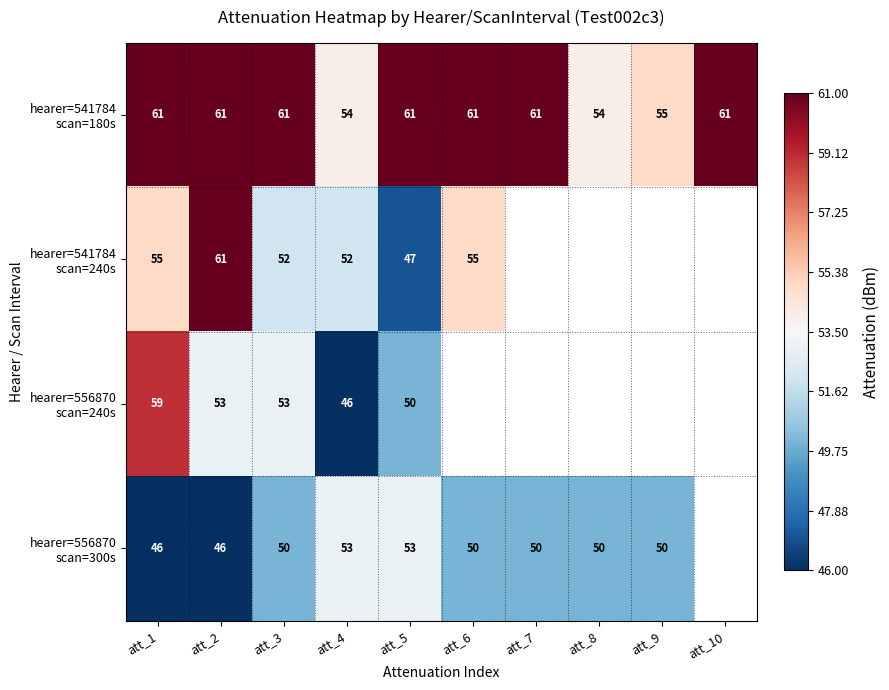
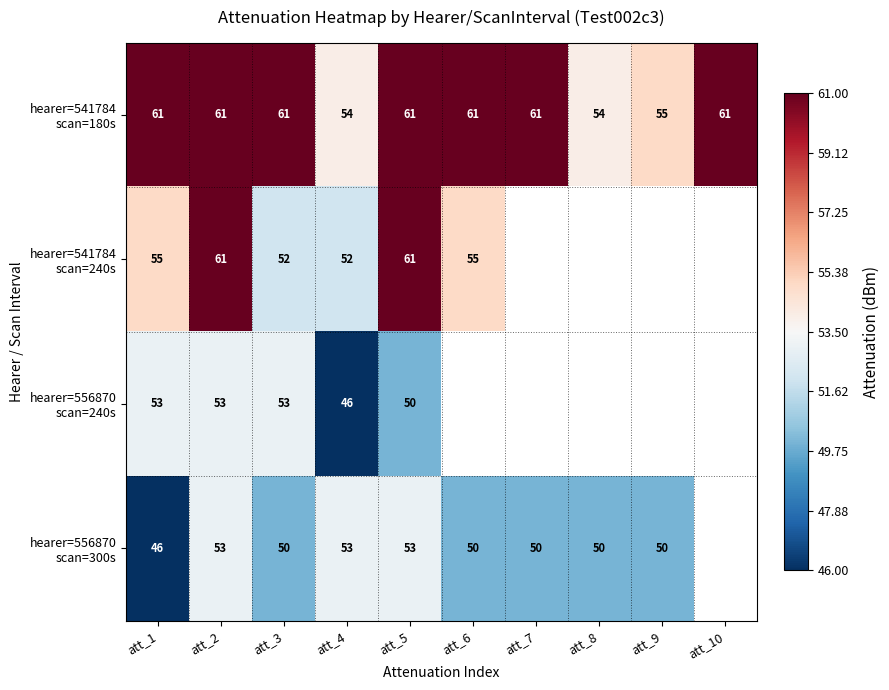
  {
    "hearer=541784 scan=180s": {
      "att_1": 61,
      "att_2": 61,
      "att_3": 61,
      "att_4": 54,
      "att_5": 61,
      "att_6": 61,
      "att_7": 61,
      "att_8": 54,
      "att_9": 55,
      "att_10": 61
    },
    "hearer=541784 scan=240s": {
      "att_1": 55,
      "att_2": 61,
      "att_3": 52,
      "att_4": 52,
-     "att_5": 47,
+     "att_5": 61,
      "att_6": 55
    },
    "hearer=556870 scan=240s": {
-     "att_1": 59,
+     "att_1": 53,
      "att_2": 53,
      "att_3": 53,
      "att_4": 46,
      "att_5": 50
    },
    "hearer=556870 scan=300s": {
      "att_1": 46,
-     "att_2": 46,
+     "att_2": 53,
      "att_3": 50,
      "att_4": 53,
      "att_5": 53,
      "att_6": 50,
      "att_7": 50,
      "att_8": 50,
      "att_9": 50
    }
  }
